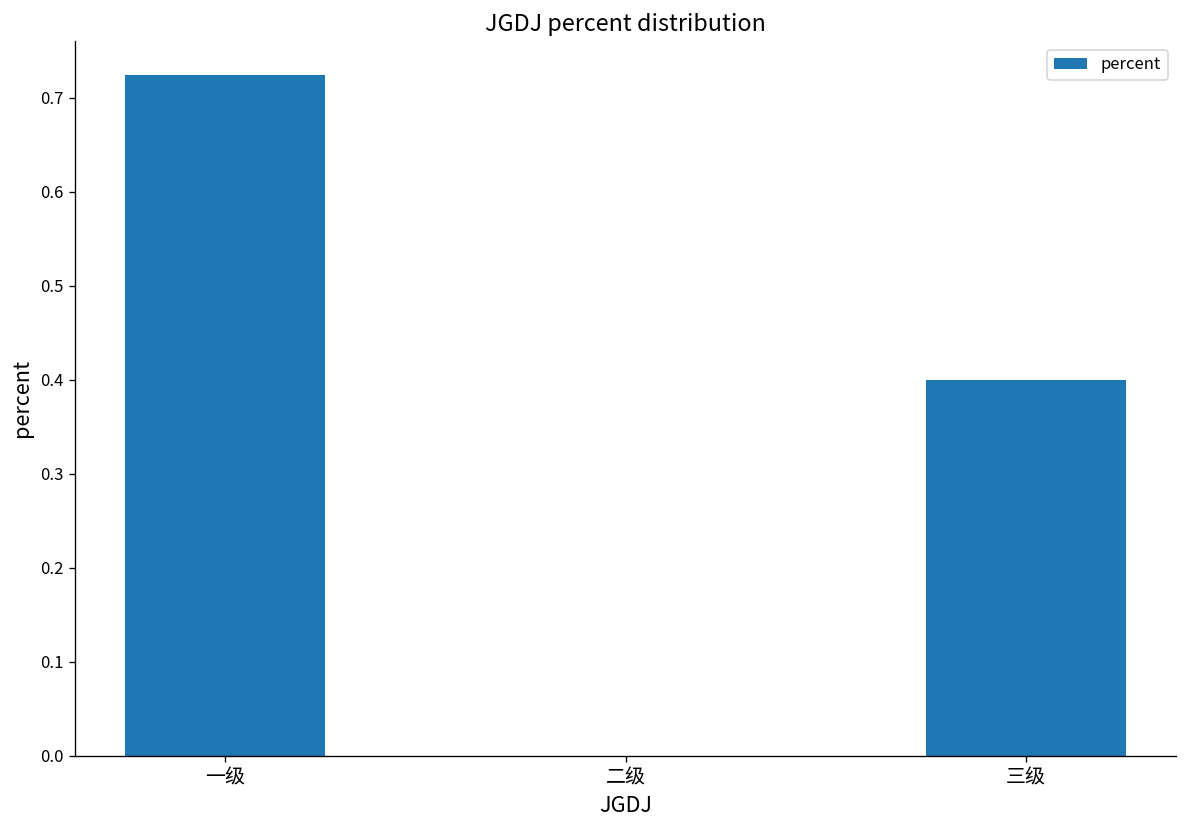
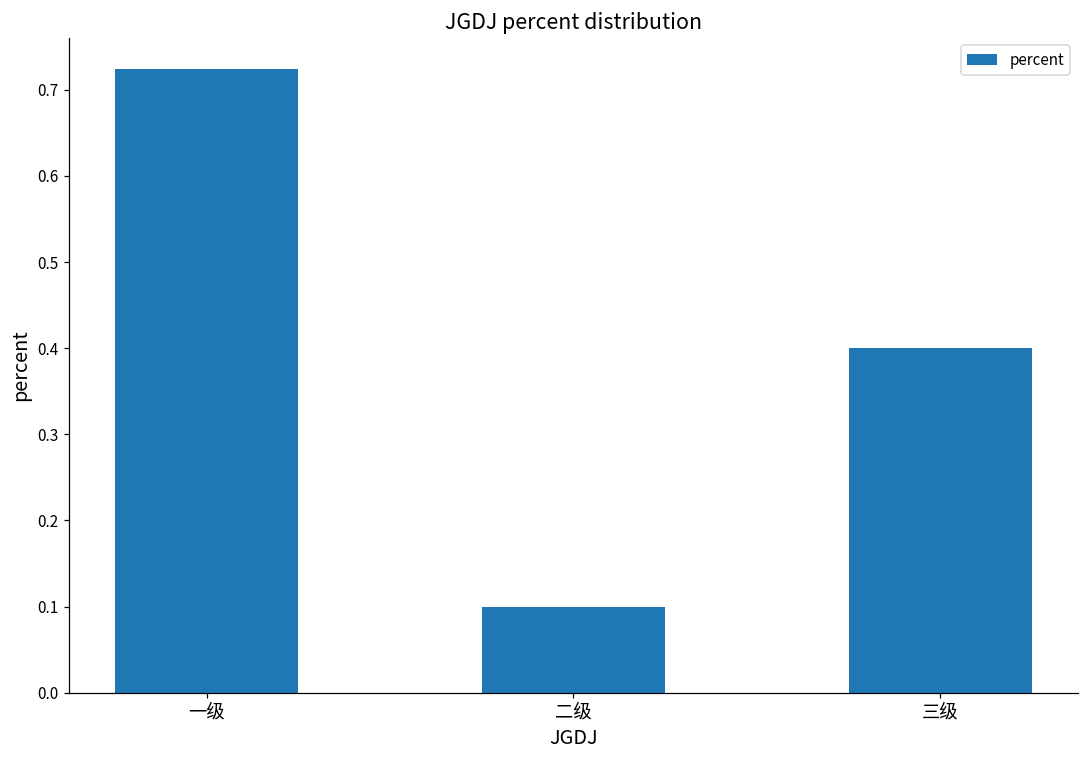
  {
    "一级": 0.72,
-   "二级": 0.0,
+   "二级": 0.1,
    "三级": 0.4
  }
